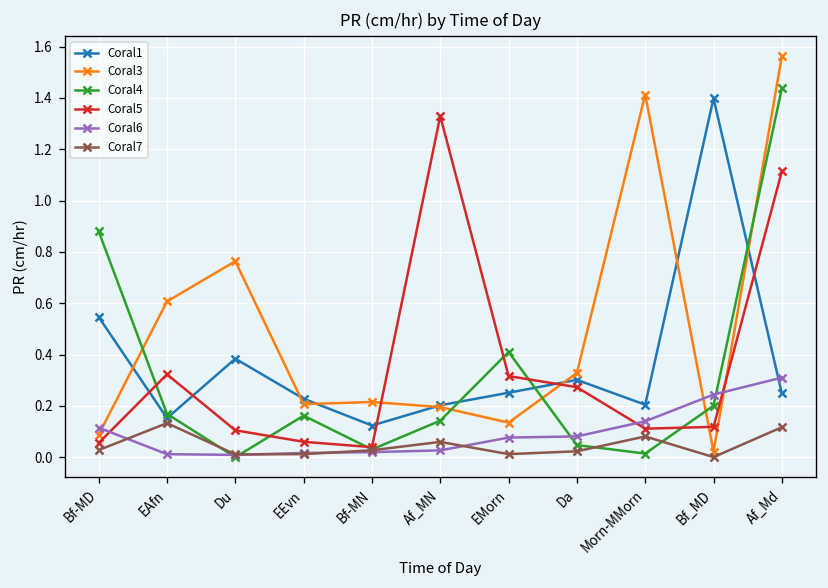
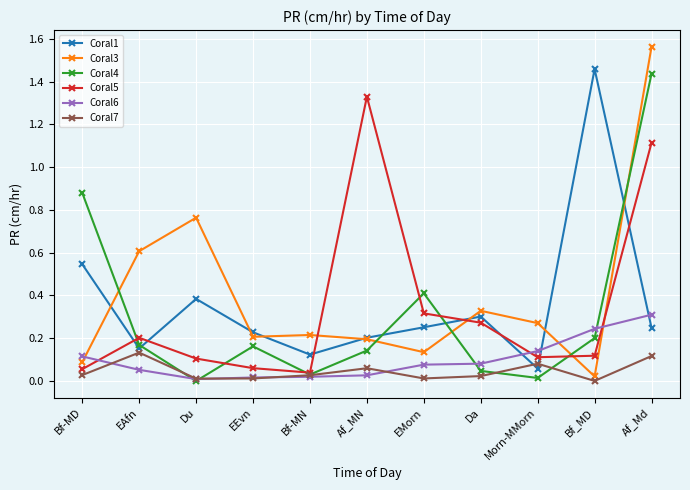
  {
    "Coral1": {
      "Bf-MD": 0.55,
      "EAfn": 0.15,
      "Du": 0.38,
      "EEvn": 0.23,
      "Bf-MN": 0.12,
      "EMorn": 0.25,
      "Da": 0.30,
-     "Morn-MMorn": 0.20,
-     "Bf_MD": 1.40,
+     "Morn-MMorn": 0.06,
+     "Bf_MD": 1.46,
      "Af_Md": 0.25
    },
    "Coral3": {
      "Bf-MD": 0.09,
      "EAfn": 0.61,
      "Du": 0.76,
      "EEvn": 0.21,
      "Bf-MN": 0.22,
      "EMorn": 0.13,
      "Da": 0.33,
-     "Morn-MMorn": 1.41,
+     "Morn-MMorn": 0.27,
      "Bf_MD": 0.02,
      "Af_Md": 1.56
    },
    "Coral4": {
      "Bf-MD": 0.88,
      "EAfn": 0.17,
      "EEvn": 0.16,
      "Af_MN": 0.14,
      "EMorn": 0.41,
      "Da": 0.05,
      "Morn-MMorn": 0.01,
      "Bf_MD": 0.20,
      "Af_Md": 1.44
    },
    "Coral5": {
      "Bf-MD": 0.06,
-     "EAfn": 0.32,
+     "EAfn": 0.20,
      "Du": 0.10,
      "EEvn": 0.06,
      "Af_MN": 1.33,
      "EMorn": 0.32,
      "Da": 0.27,
      "Morn-MMorn": 0.11,
      "Bf_MD": 0.12,
      "Af_Md": 1.11
    },
    "Coral6": {
      "Bf-MD": 0.12,
-     "EAfn": 0.01,
+     "EAfn": 0.05,
      "Af_MN": 0.03,
      "EMorn": 0.08,
      "Da": 0.08,
      "Morn-MMorn": 0.14,
      "Bf_MD": 0.24,
      "Af_Md": 0.31
    },
    "Coral7": {
      "Bf-MD": 0.03,
      "EAfn": 0.13,
      "Af_MN": 0.06,
      "EMorn": 0.01,
      "Da": 0.02,
      "Morn-MMorn": 0.08,
      "Bf_MD": 0.00,
      "Af_Md": 0.12
    }
  }
